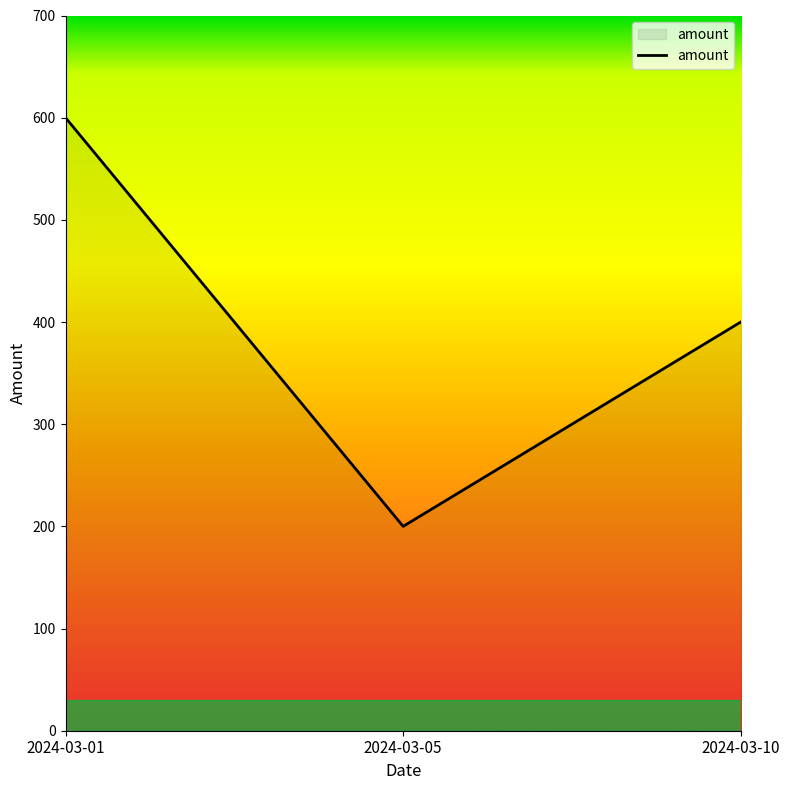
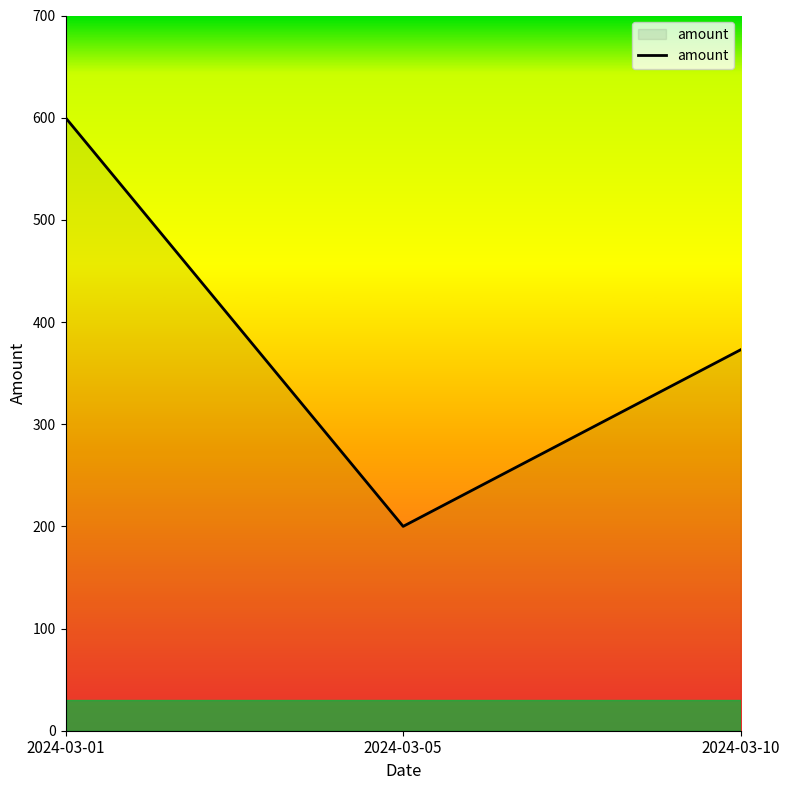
  {
    "2024-03-01": 600,
    "2024-03-05": 200,
-   "2024-03-10": 400
+   "2024-03-10": 373
  }
